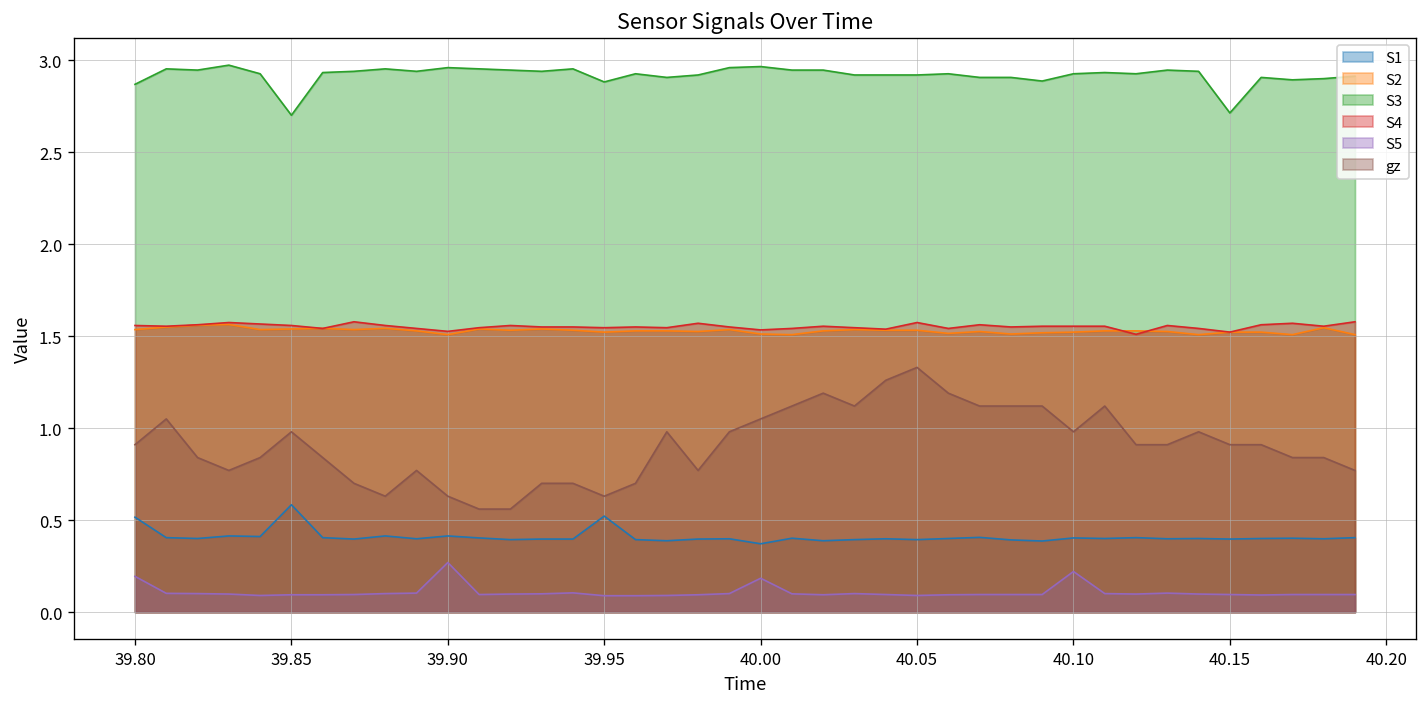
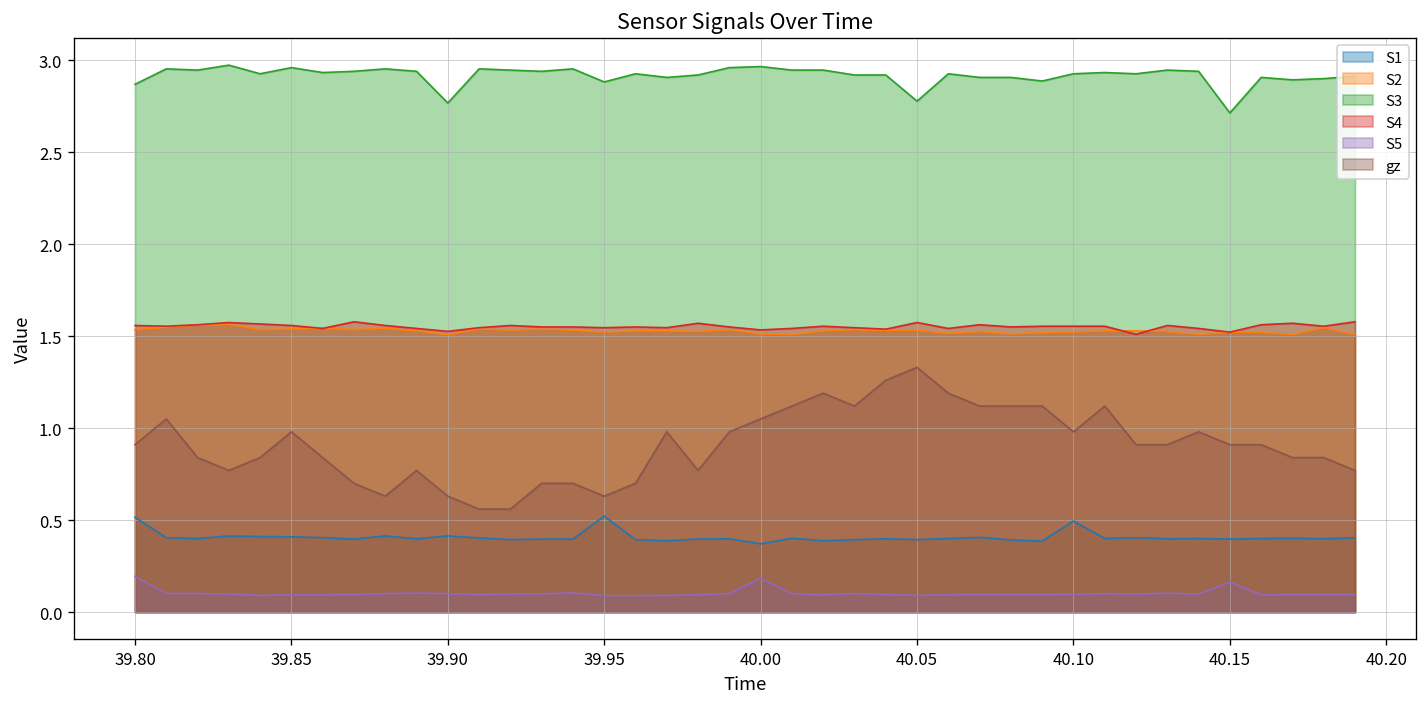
  {
    "S1": {
      "39.80": 0.52,
-     "39.85": 0.58,
+     "39.85": 0.41,
      "39.90": 0.41,
      "39.95": 0.52,
      "40.00": 0.37,
      "40.05": 0.39,
-     "40.10": 0.40,
+     "40.10": 0.50,
      "40.15": 0.40
    },
    "S3": {
      "39.80": 2.87,
-     "39.85": 2.70,
-     "39.90": 2.96,
+     "39.85": 2.96,
+     "39.90": 2.77,
      "39.95": 2.88,
      "40.00": 2.97,
-     "40.05": 2.92,
+     "40.05": 2.78,
      "40.10": 2.93,
      "40.15": 2.71
    },
    "S5": {
      "39.80": 0.19,
      "39.85": 0.09,
-     "39.90": 0.27,
+     "39.90": 0.10,
      "39.95": 0.09,
      "40.00": 0.18,
      "40.05": 0.09,
-     "40.10": 0.22,
-     "40.15": 0.10
+     "40.10": 0.10,
+     "40.15": 0.16
    }
  }
